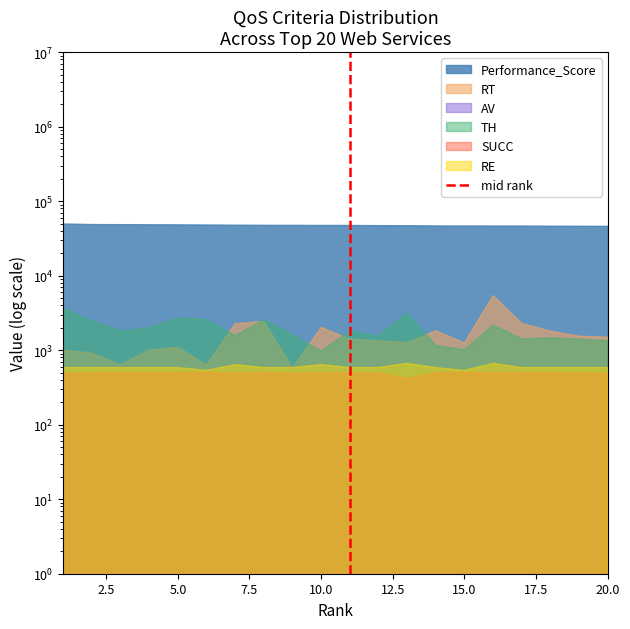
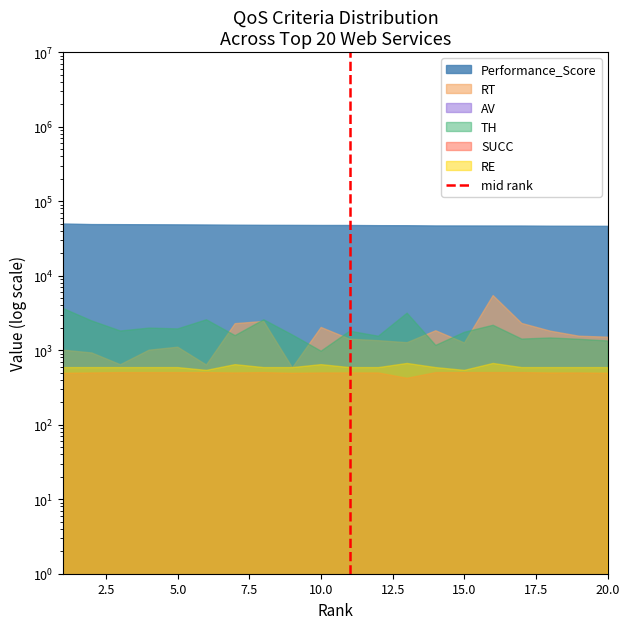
  {
    "Performance_Score": {
      "5.0": 50000,
      "10.0": 50000,
      "15.0": 50000,
      "20.0": 50000
    },
    "TH": {
-     "5.0": 2700,
+     "5.0": 1900,
      "10.0": 1000,
-     "15.0": 1000,
+     "15.0": 1700,
      "20.0": 1300
    },
    "RE": {
      "5.0": 600,
      "10.0": 600,
      "20.0": 600
    }
  }
